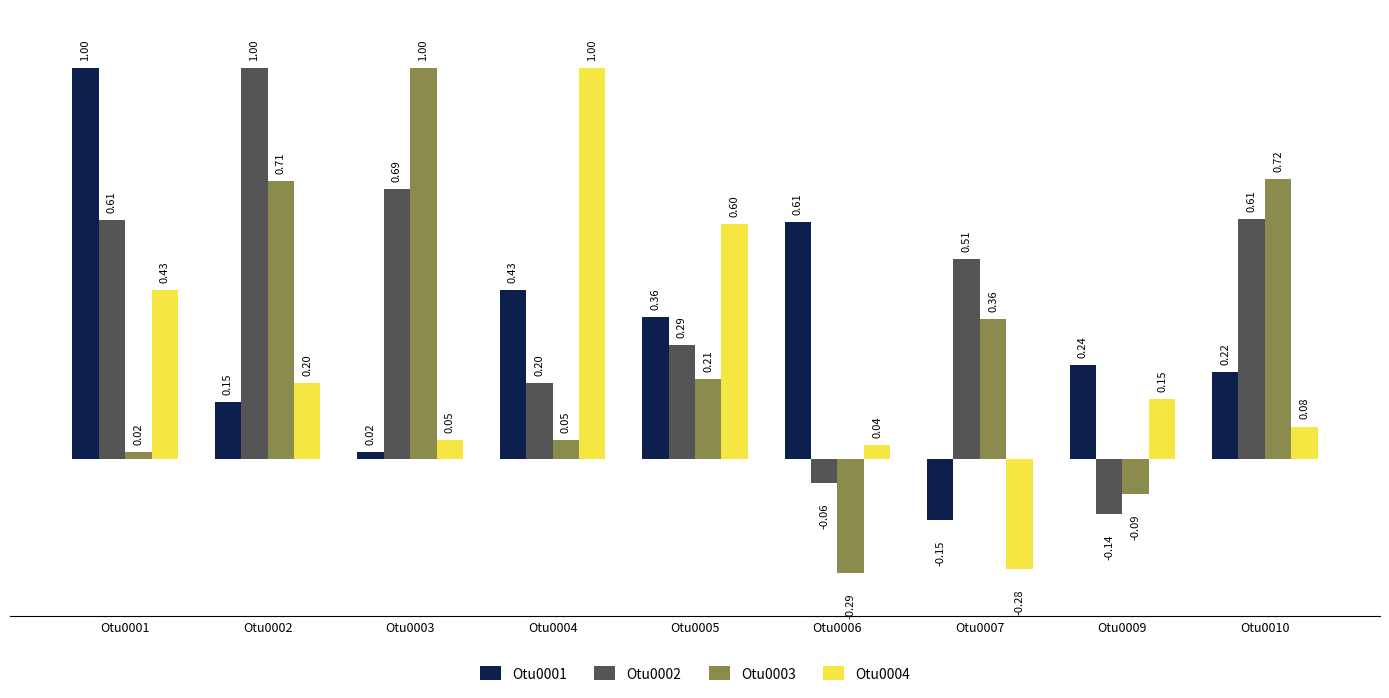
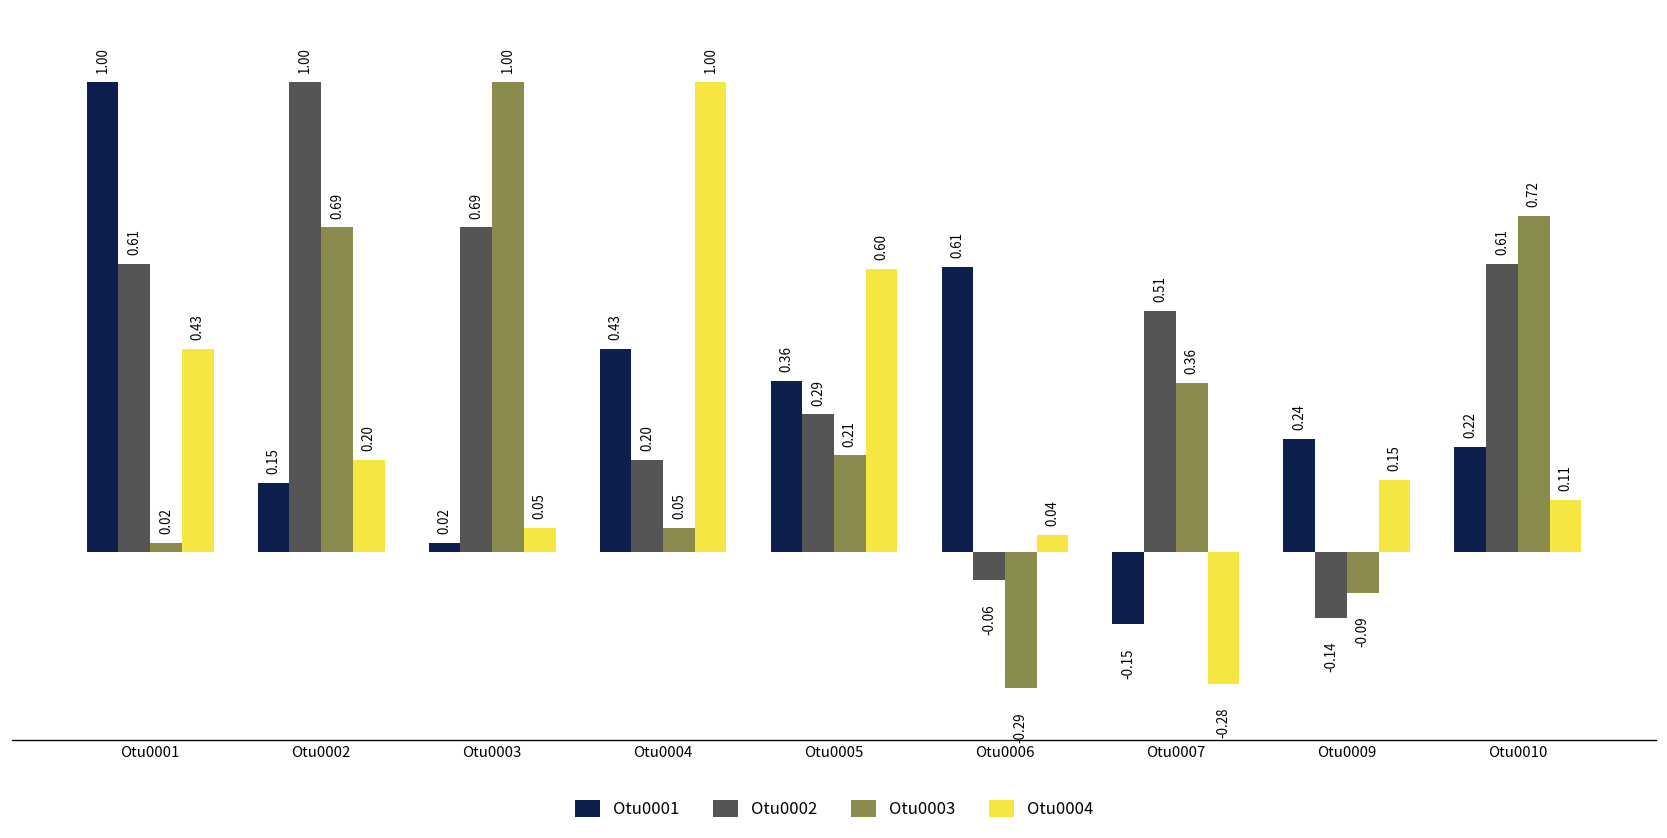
  {
    "Otu0001": {
      "Otu0001": 1.00,
      "Otu0002": 0.15,
      "Otu0003": 0.02,
      "Otu0004": 0.43,
      "Otu0005": 0.36,
      "Otu0006": 0.61,
      "Otu0007": -0.15,
      "Otu0009": 0.24,
      "Otu0010": 0.22
    },
    "Otu0002": {
      "Otu0001": 0.61,
      "Otu0002": 1.00,
      "Otu0003": 0.69,
      "Otu0004": 0.20,
      "Otu0005": 0.29,
      "Otu0006": -0.06,
      "Otu0007": 0.51,
      "Otu0009": -0.14,
      "Otu0010": 0.61
    },
    "Otu0003": {
      "Otu0001": 0.02,
-     "Otu0002": 0.71,
+     "Otu0002": 0.69,
      "Otu0003": 1.00,
      "Otu0004": 0.05,
      "Otu0005": 0.21,
      "Otu0006": -0.29,
      "Otu0007": 0.36,
      "Otu0009": -0.09,
      "Otu0010": 0.72
    },
    "Otu0004": {
      "Otu0001": 0.43,
      "Otu0002": 0.20,
      "Otu0003": 0.05,
      "Otu0004": 1.00,
      "Otu0005": 0.60,
      "Otu0006": 0.04,
      "Otu0007": -0.28,
      "Otu0009": 0.15,
-     "Otu0010": 0.08
+     "Otu0010": 0.11
    }
  }
